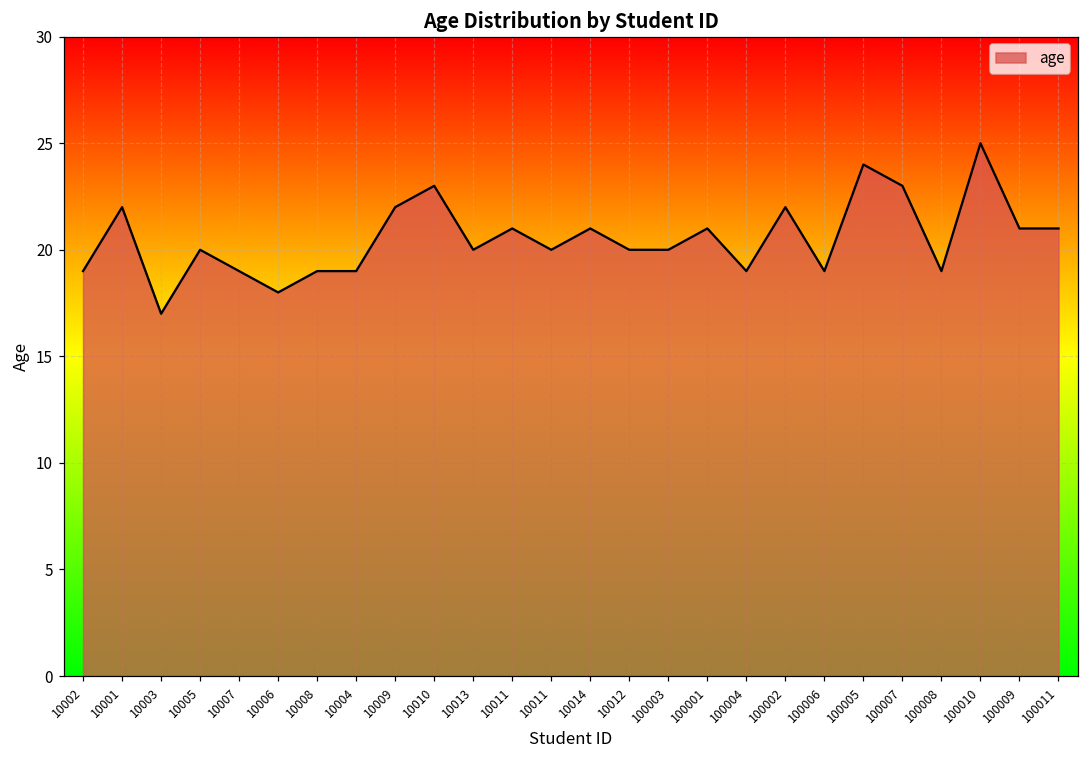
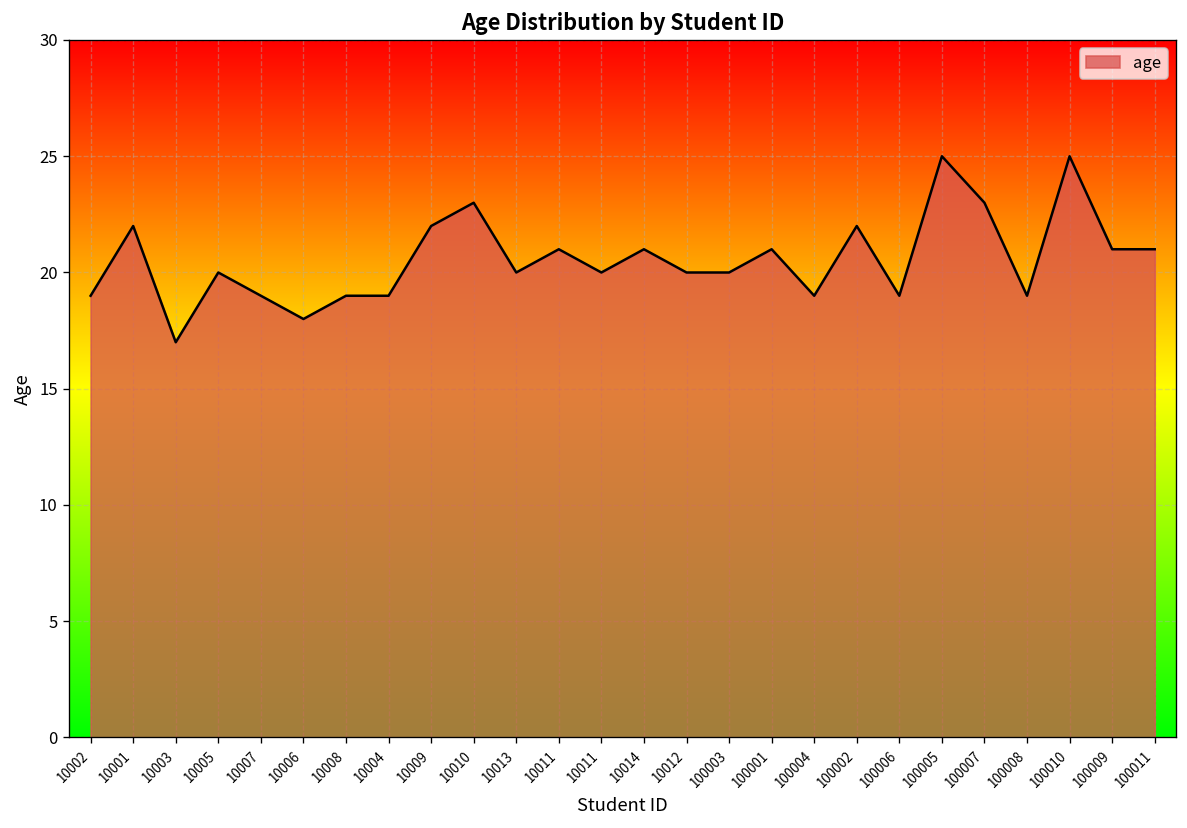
  {
    "10002": 19,
    "10001": 22,
    "10003": 17,
    "10005": 20,
    "10007": 19,
    "10006": 18,
    "10008": 19,
    "10004": 19,
    "10009": 22,
    "10010": 23,
    "10013": 20,
    "10014": 21,
    "10012": 20,
    "100003": 20,
    "100001": 21,
    "100004": 19,
    "100002": 22,
    "100006": 19,
-   "100005": 24,
+   "100005": 25,
    "100007": 23,
    "100008": 19,
    "100010": 25,
    "100009": 21,
    "100011": 21
  }
